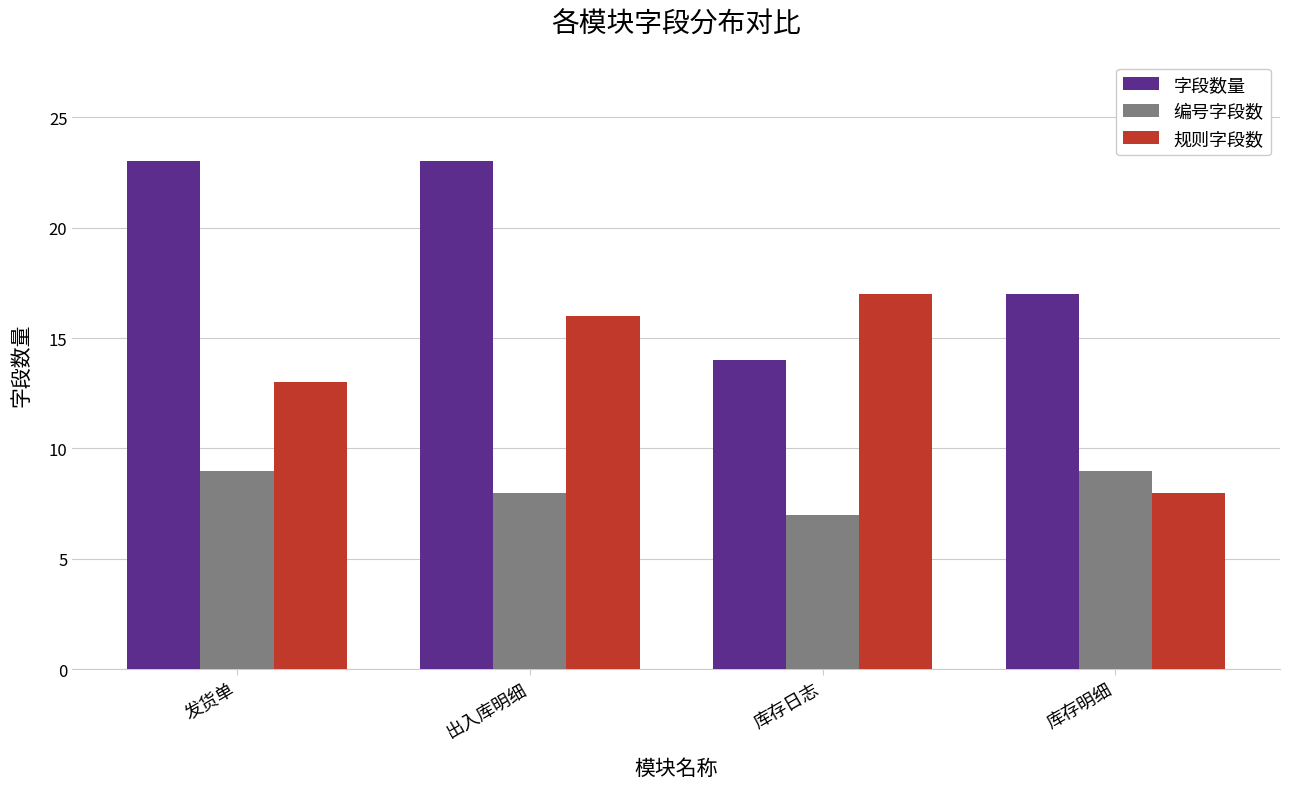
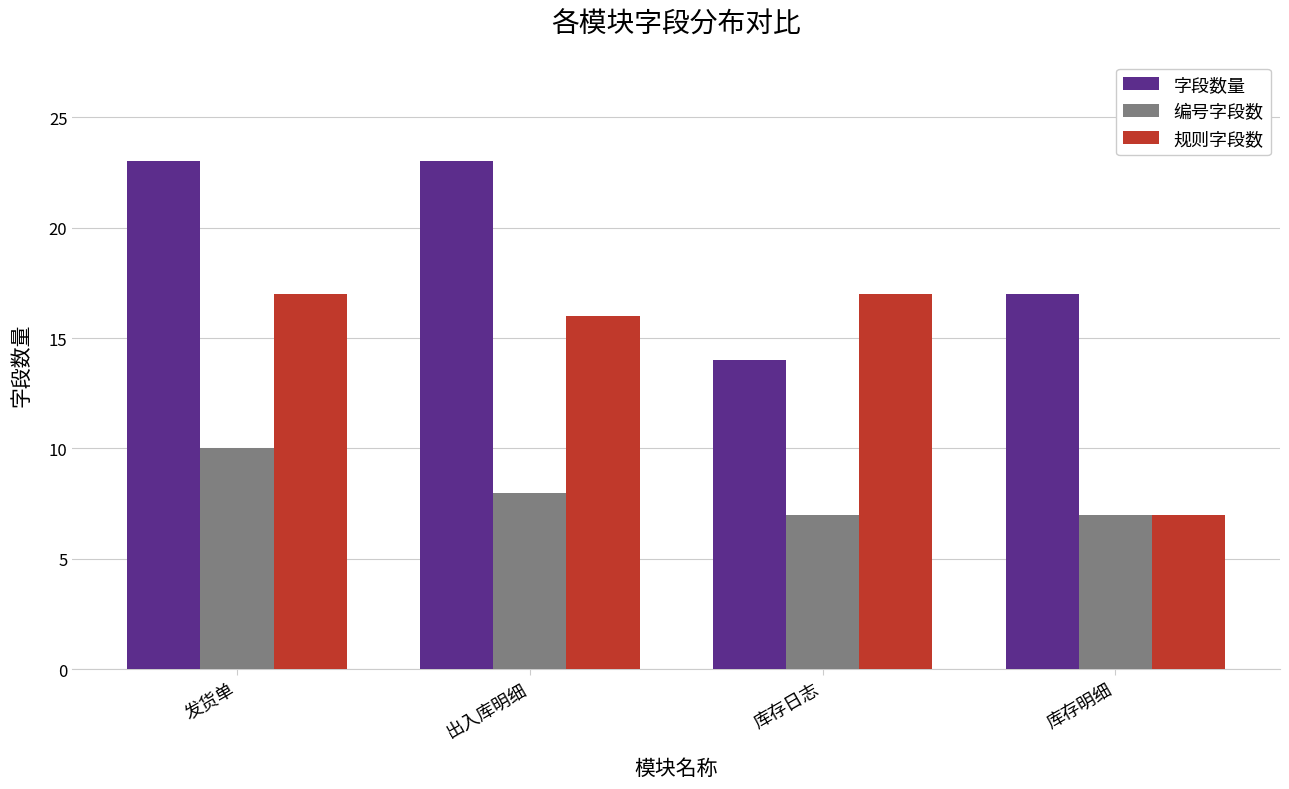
  {
    "字段数量": {
      "发货单": 23,
      "出入库明细": 23,
      "库存日志": 14,
      "库存明细": 17
    },
    "编号字段数": {
-     "发货单": 9,
+     "发货单": 10,
      "出入库明细": 8,
      "库存日志": 7,
-     "库存明细": 9
+     "库存明细": 7
    },
    "规则字段数": {
-     "发货单": 13,
+     "发货单": 17,
      "出入库明细": 16,
      "库存日志": 17,
-     "库存明细": 8
+     "库存明细": 7
    }
  }
